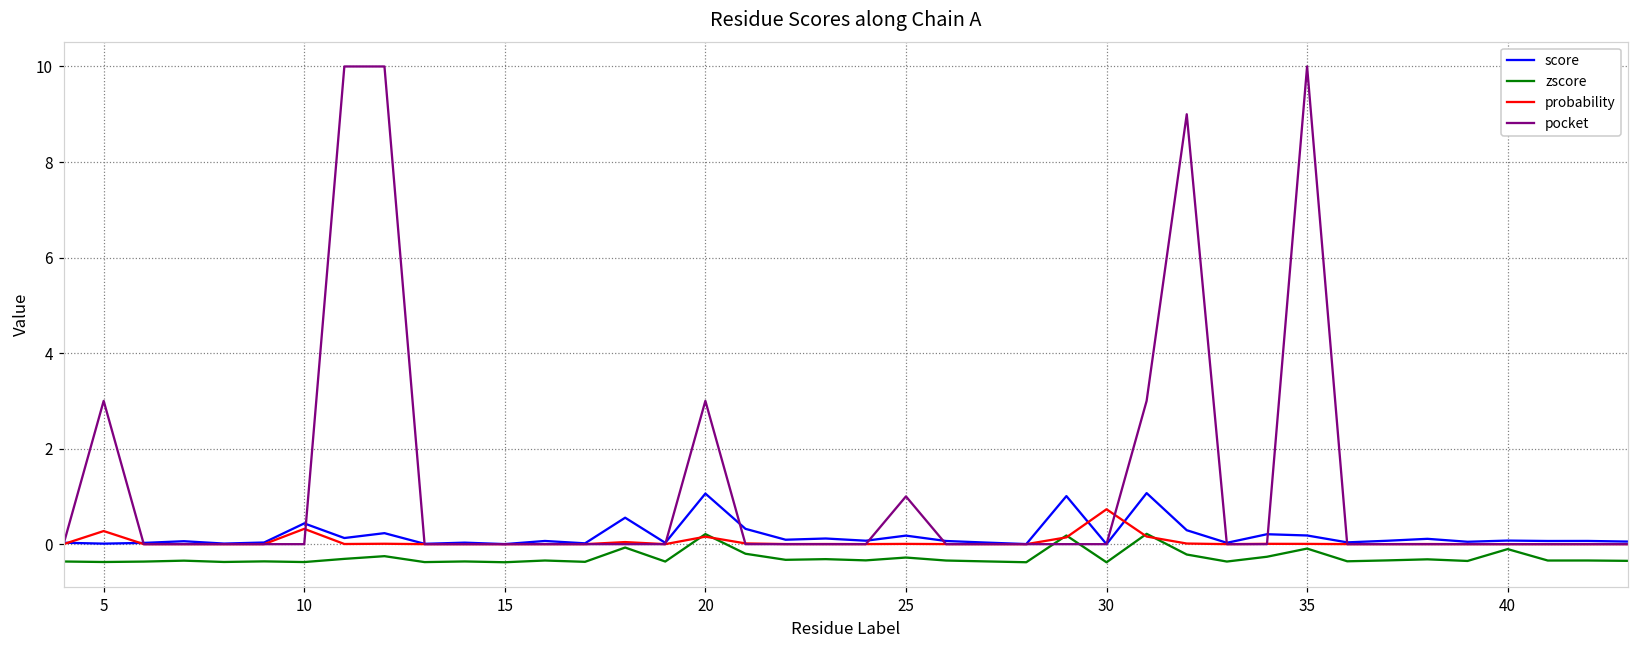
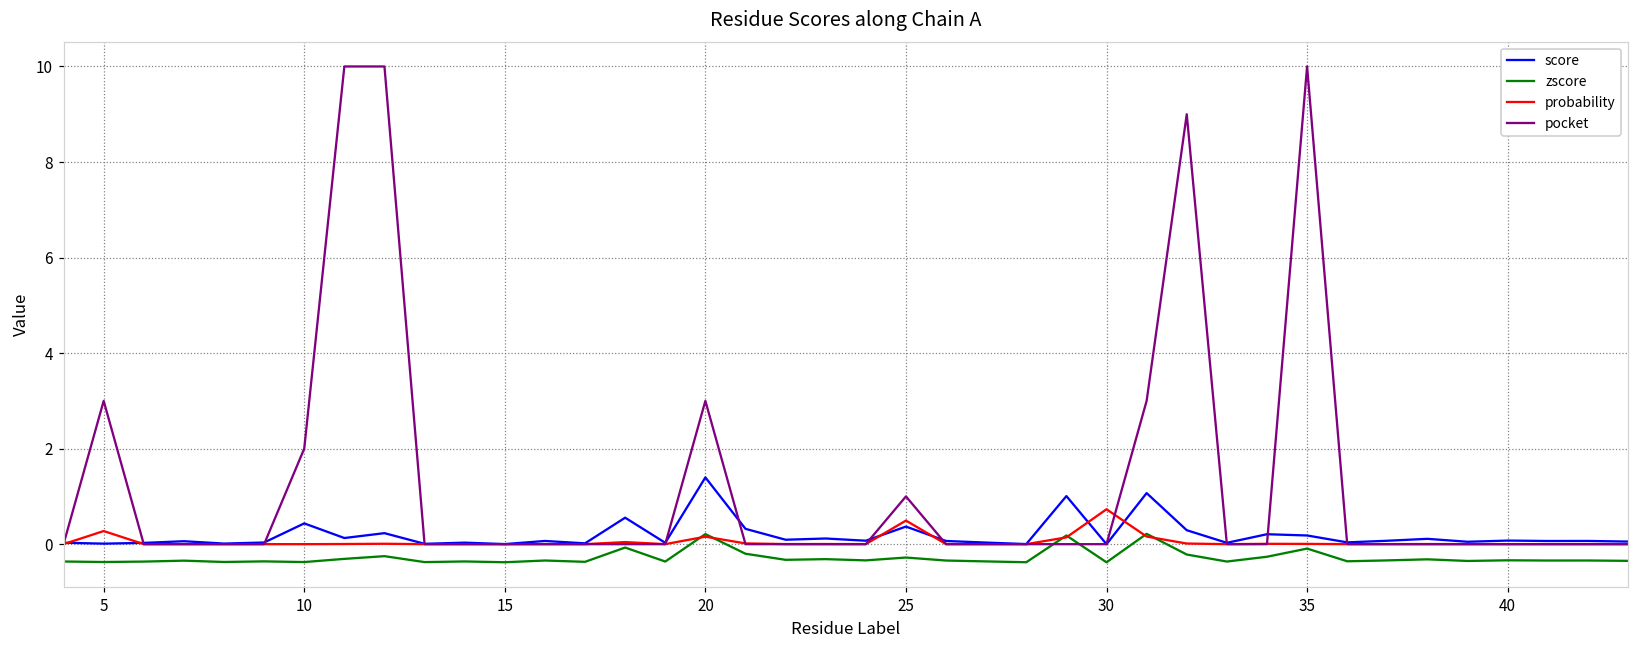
  {
    "score": {
      "5": 0.0,
      "10": 0.4,
-     "20": 1.1,
-     "25": 0.2,
+     "20": 1.4,
+     "25": 0.4,
      "35": 0.2,
      "40": 0.1
    },
    "zscore": {
      "5": -0.4,
      "10": -0.4,
      "15": -0.4,
      "25": -0.3,
      "30": -0.4,
      "35": -0.1,
-     "40": -0.1
+     "40": -0.3
    },
    "probability": {
      "5": 0.3,
-     "10": 0.3,
-     "25": 0.0,
+     "10": 0.0,
+     "25": 0.5,
      "30": 0.7,
      "35": 0.0
    },
    "pocket": {
      "5": 3,
-     "10": 0,
+     "10": 2,
      "20": 3,
      "25": 1,
      "35": 10
    }
  }
